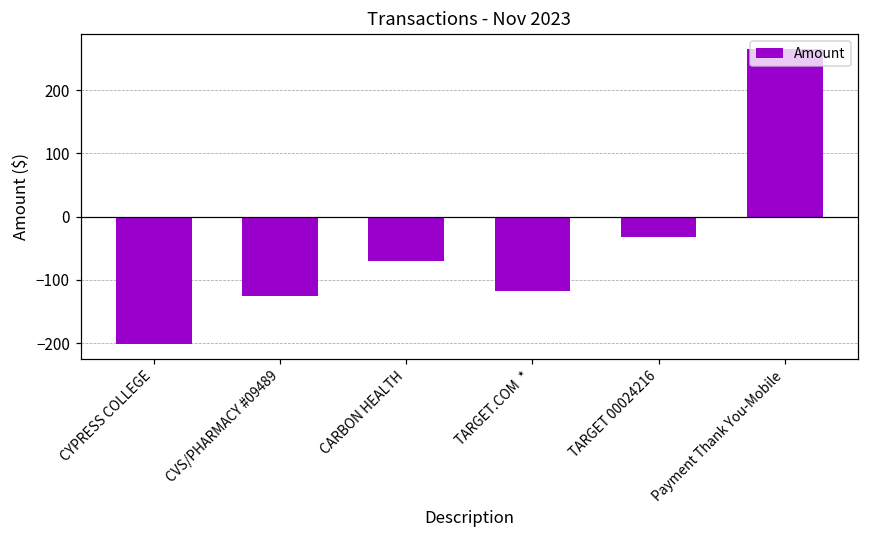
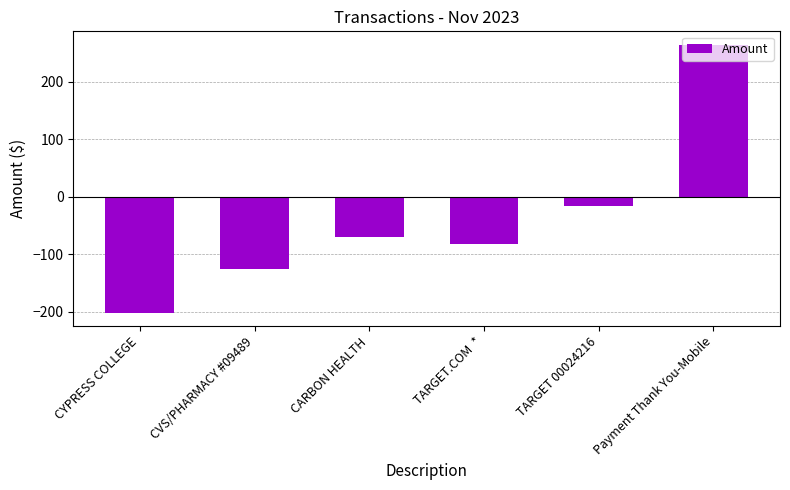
  {
    "CYPRESS COLLEGE": -200,
    "CVS/PHARMACY #09489": -130,
    "CARBON HEALTH": -70,
-   "TARGET.COM *": -120,
-   "TARGET 00024216": -30
+   "TARGET.COM *": -80,
+   "TARGET 00024216": -20
  }
